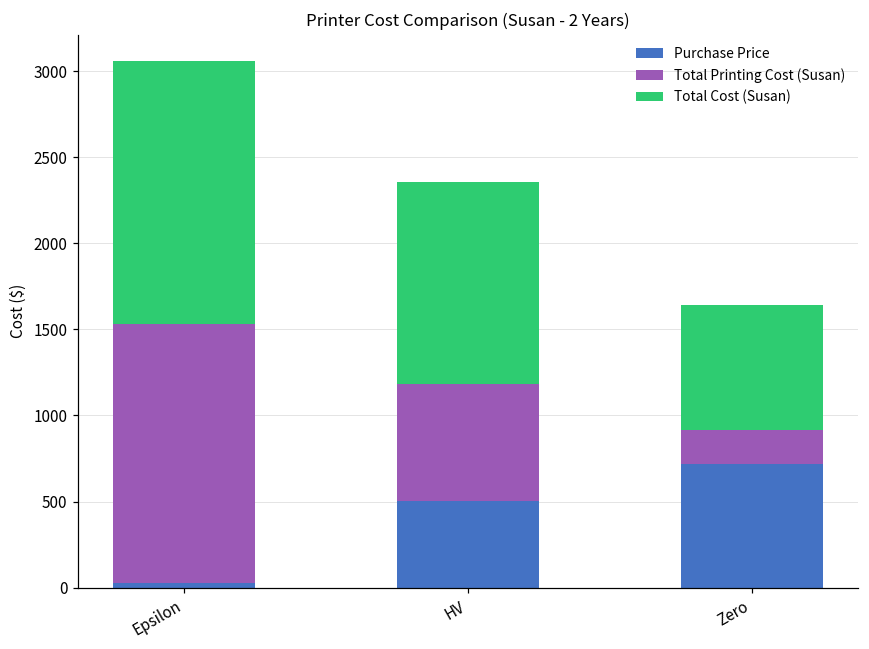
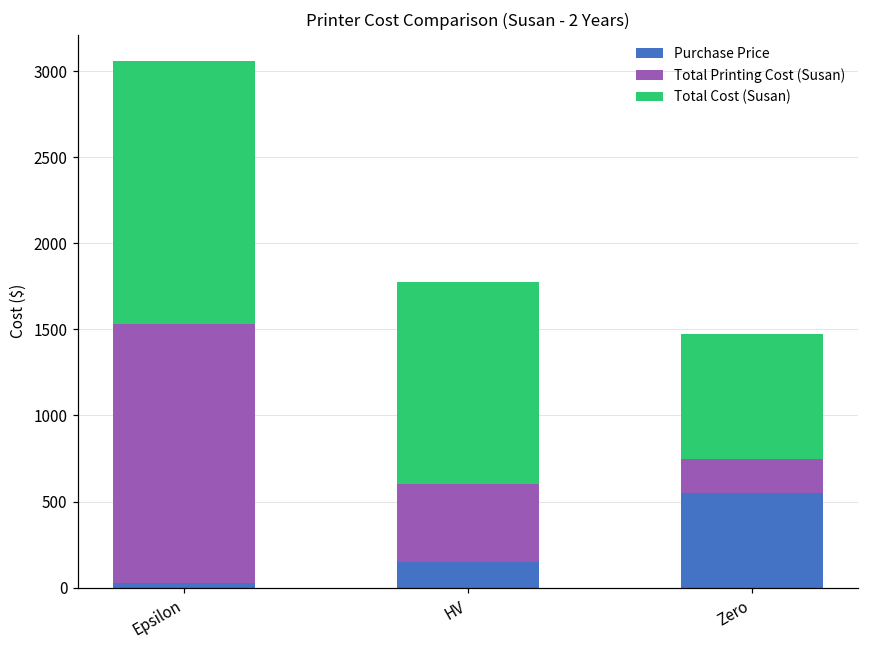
  {
    "Purchase Price": {
      "Epsilon": 30,
-     "HV": 510,
-     "Zero": 720
+     "HV": 150,
+     "Zero": 550
    },
    "Total Printing Cost (Susan)": {
      "Epsilon": 1500,
-     "HV": 680,
+     "HV": 460,
      "Zero": 200
    },
    "Total Cost (Susan)": {
      "Epsilon": 1530,
      "HV": 1170,
      "Zero": 730
    }
  }
